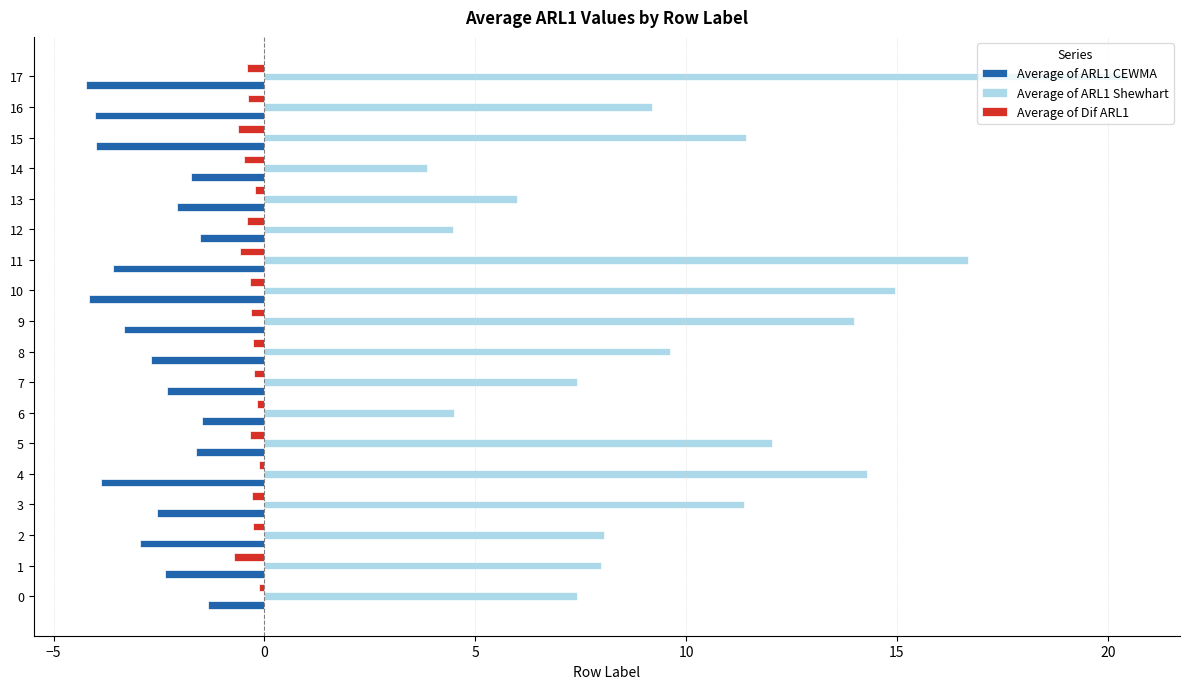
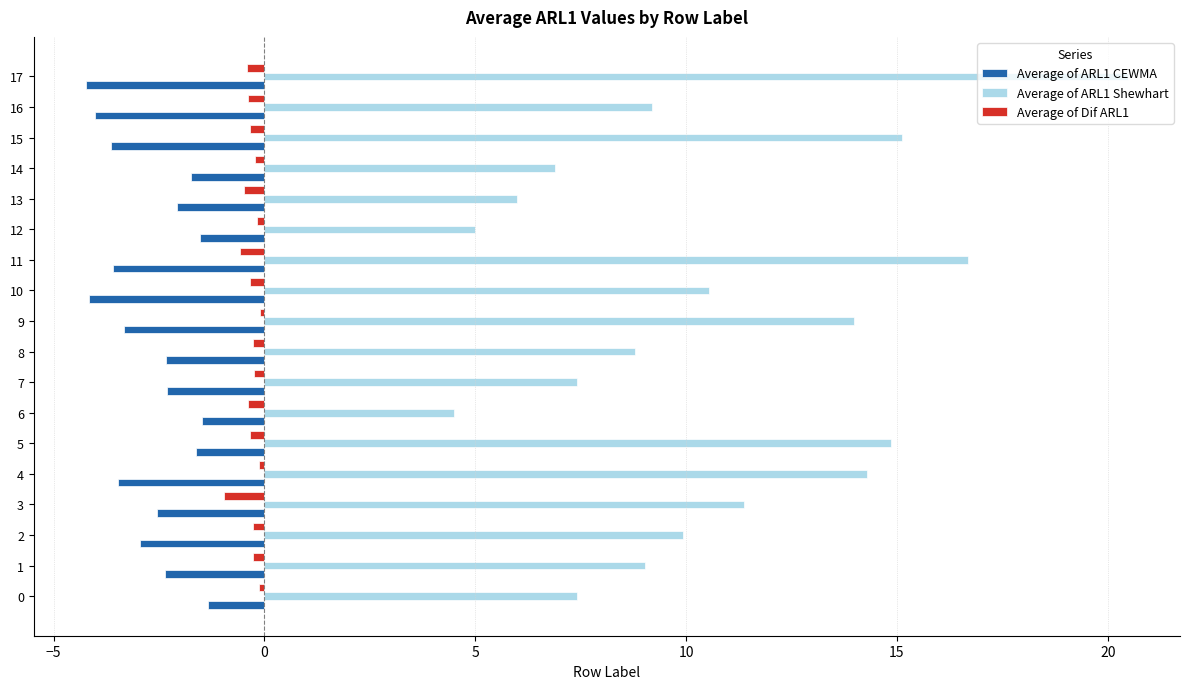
  {
    "Average of ARL1 CEWMA": {
      "17": -4.2,
      "16": -4.0,
-     "15": -4.0,
+     "15": -3.6,
      "14": -1.7,
      "13": -2.1,
      "12": -1.5,
      "11": -3.6,
      "10": -4.2,
      "9": -3.3,
-     "8": -2.7,
+     "8": -2.3,
      "7": -2.3,
      "6": -1.5,
      "5": -1.6,
-     "4": -3.9,
+     "4": -3.5,
      "3": -2.5,
      "2": -2.9,
      "1": -2.4,
      "0": -1.3
    },
    "Average of ARL1 Shewhart": {
      "16": 9.2,
-     "15": 11.4,
-     "14": 3.9,
+     "15": 15.1,
+     "14": 6.9,
      "13": 6.0,
-     "12": 4.5,
+     "12": 5.0,
      "11": 16.7,
-     "10": 15.0,
+     "10": 10.6,
      "9": 14.0,
-     "8": 9.6,
+     "8": 8.8,
      "7": 7.4,
      "6": 4.5,
-     "5": 12.0,
+     "5": 14.9,
      "4": 14.3,
      "3": 11.4,
-     "2": 8.1,
-     "1": 8.0,
+     "2": 9.9,
+     "1": 9.0,
      "0": 7.4
    },
    "Average of Dif ARL1": {
      "17": -0.4,
      "16": -0.4,
-     "15": -0.6,
-     "14": -0.5,
-     "13": -0.2,
-     "12": -0.4,
+     "15": -0.3,
+     "14": -0.2,
+     "13": -0.5,
+     "12": -0.2,
      "11": -0.6,
      "10": -0.3,
-     "9": -0.3,
+     "9": -0.1,
      "8": -0.3,
      "7": -0.2,
-     "6": -0.2,
+     "6": -0.4,
      "5": -0.3,
      "4": -0.1,
-     "3": -0.3,
+     "3": -1.0,
      "2": -0.3,
-     "1": -0.7,
+     "1": -0.3,
      "0": -0.1
    }
  }
